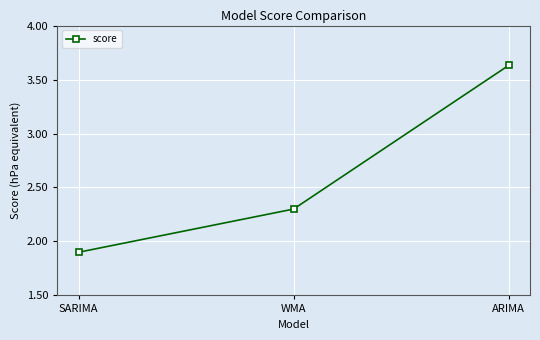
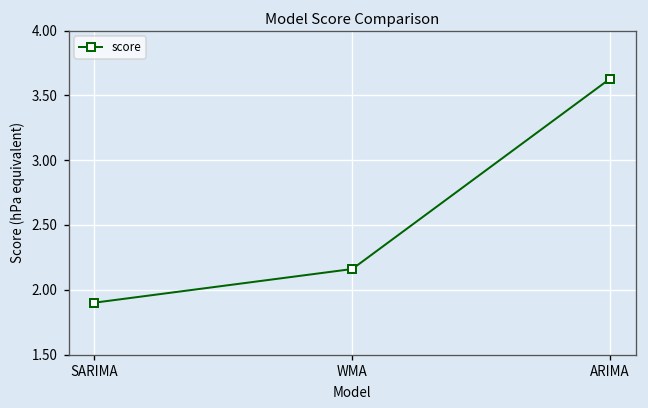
  {
    "SARIMA": 1.90,
-   "WMA": 2.30,
+   "WMA": 2.16,
    "ARIMA": 3.63
  }
